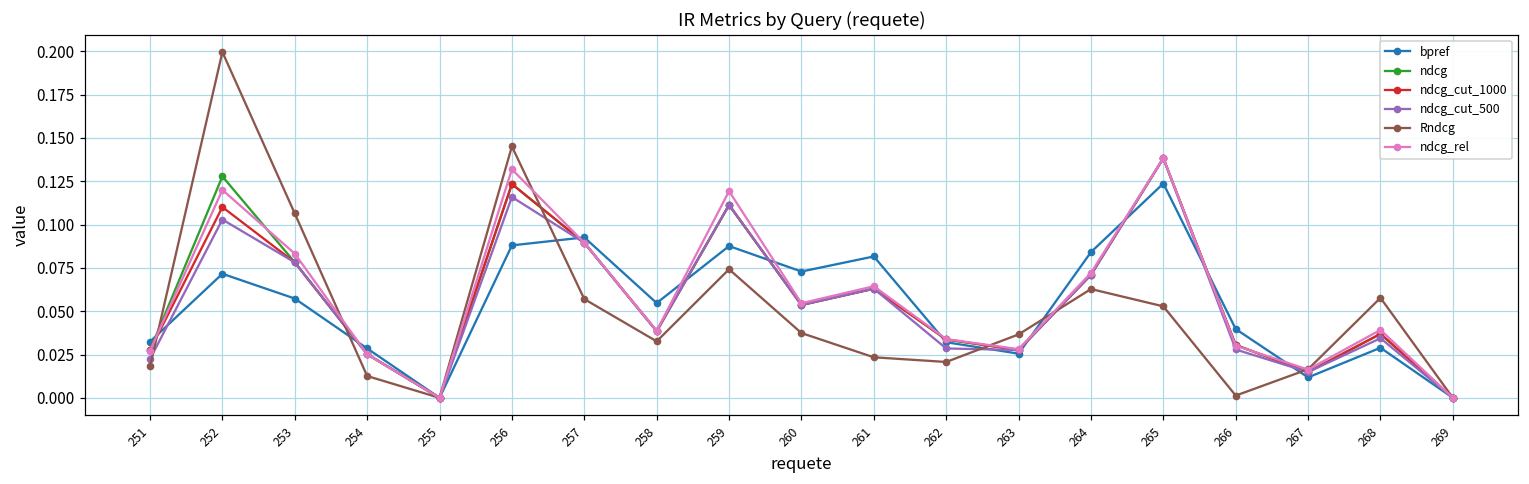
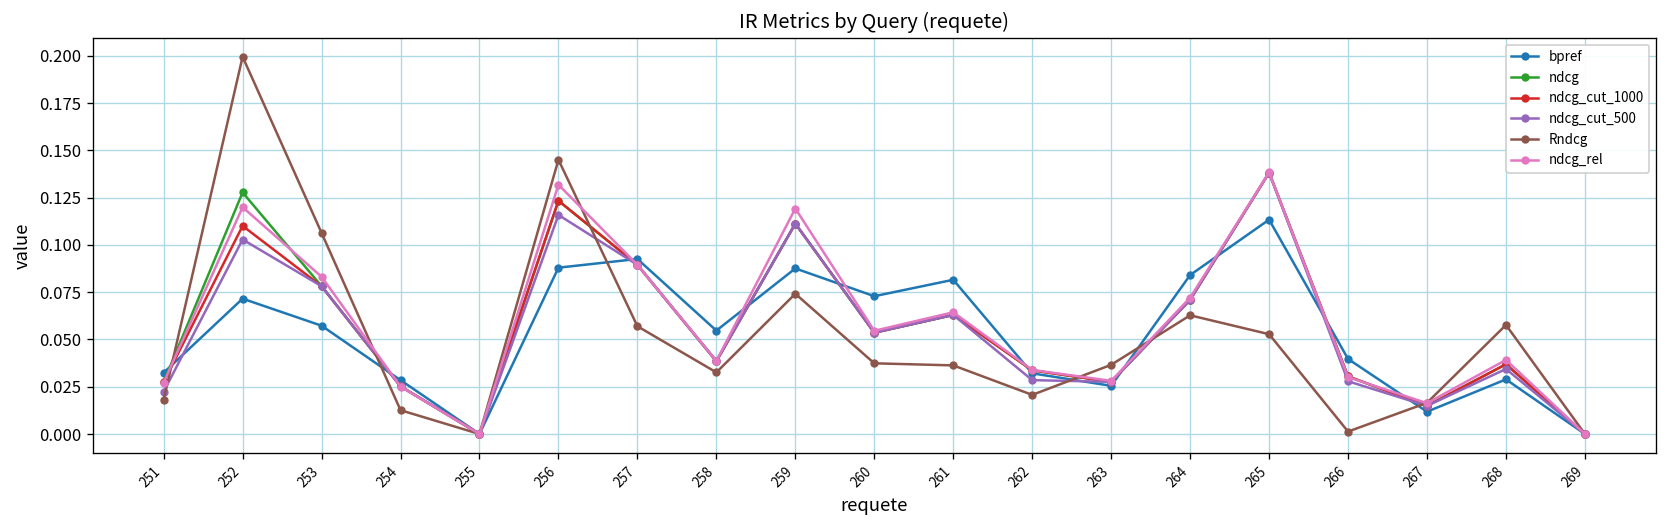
  {
    "bpref": {
      "251": 0.032,
      "252": 0.072,
      "253": 0.057,
      "254": 0.029,
      "256": 0.088,
      "257": 0.093,
      "258": 0.055,
      "259": 0.088,
      "260": 0.073,
      "261": 0.082,
      "263": 0.026,
      "264": 0.084,
-     "265": 0.124,
+     "265": 0.113,
      "266": 0.040,
      "267": 0.012,
      "268": 0.029
    },
    "ndcg": {
      "252": 0.128
    },
    "ndcg_cut_1000": {
      "252": 0.110
    },
    "ndcg_cut_500": {
      "251": 0.022,
      "252": 0.103,
      "256": 0.116,
      "262": 0.029,
      "266": 0.028,
      "268": 0.034
    },
    "Rndcg": {
      "251": 0.018,
      "252": 0.200,
      "253": 0.106,
      "254": 0.013,
      "256": 0.145,
      "257": 0.057,
      "258": 0.033,
      "259": 0.074,
      "260": 0.037,
-     "261": 0.023,
+     "261": 0.036,
      "262": 0.021,
      "263": 0.037,
      "264": 0.063,
      "265": 0.053,
      "266": 0.001,
      "268": 0.058
    },
    "ndcg_rel": {
      "252": 0.120,
      "253": 0.083,
      "256": 0.132,
      "259": 0.119,
      "268": 0.039
    }
  }
